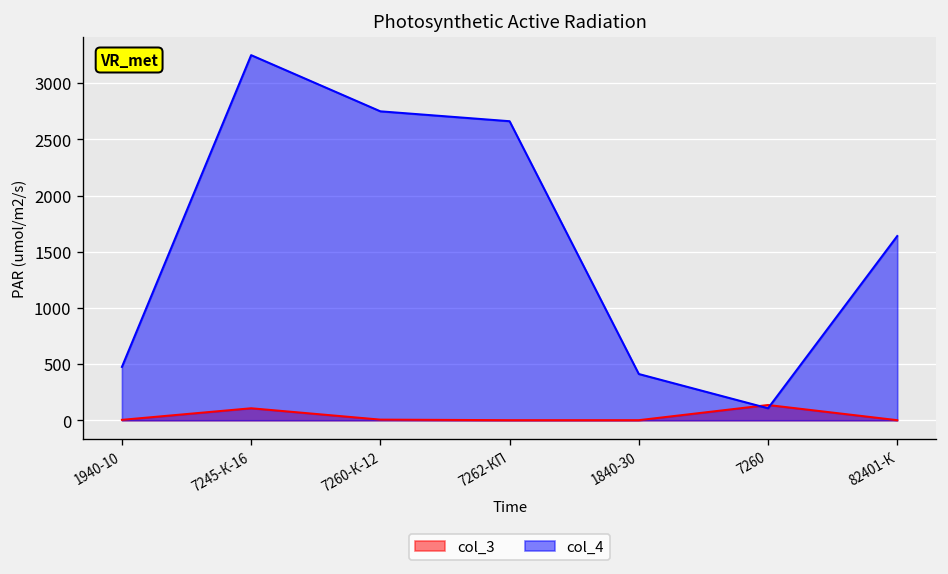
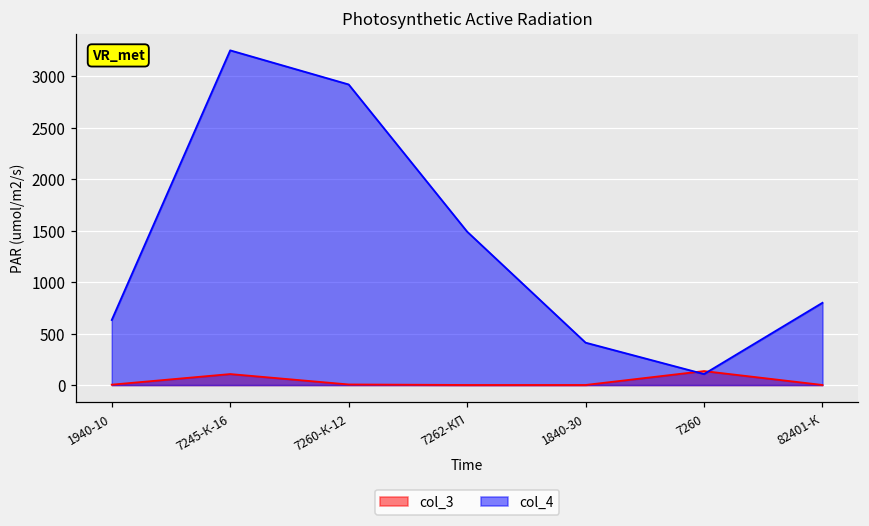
  {
    "col_3": {
      "1940-10": 0,
      "7245-К-16": 100,
      "7260-К-12": 0,
      "7262-КП": 0,
      "1840-30": 0,
      "7260": 100,
      "82401-К": 0
    },
    "col_4": {
-     "1940-10": 500,
+     "1940-10": 600,
      "7245-К-16": 3300,
-     "7260-К-12": 2800,
-     "7262-КП": 2700,
+     "7260-К-12": 2900,
+     "7262-КП": 1500,
      "1840-30": 400,
      "7260": 100,
-     "82401-К": 1600
+     "82401-К": 800
    }
  }
